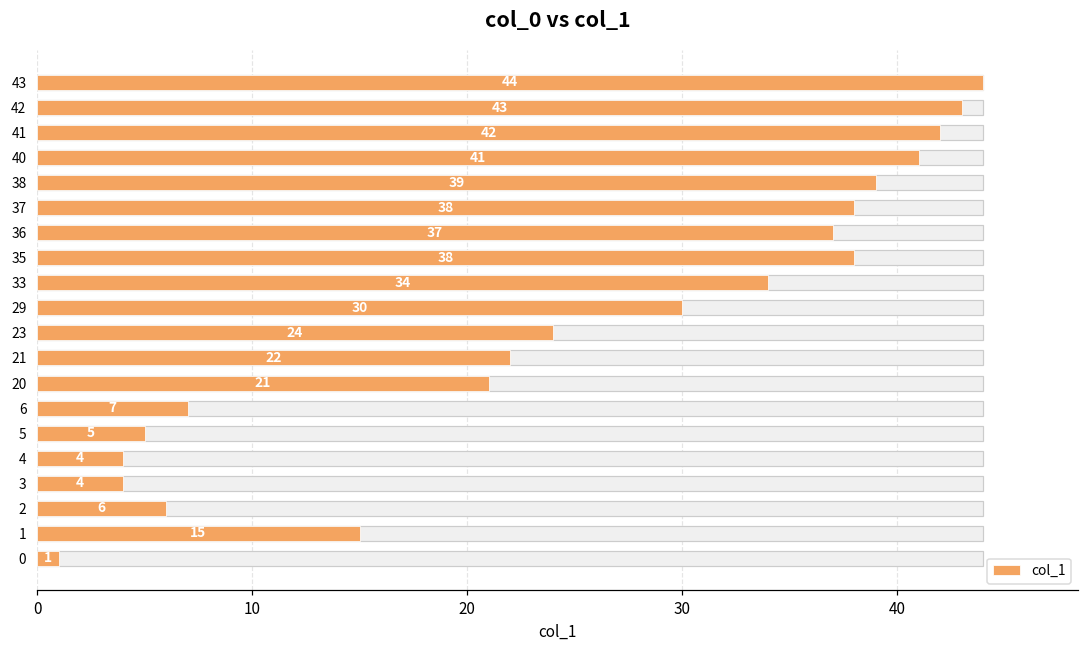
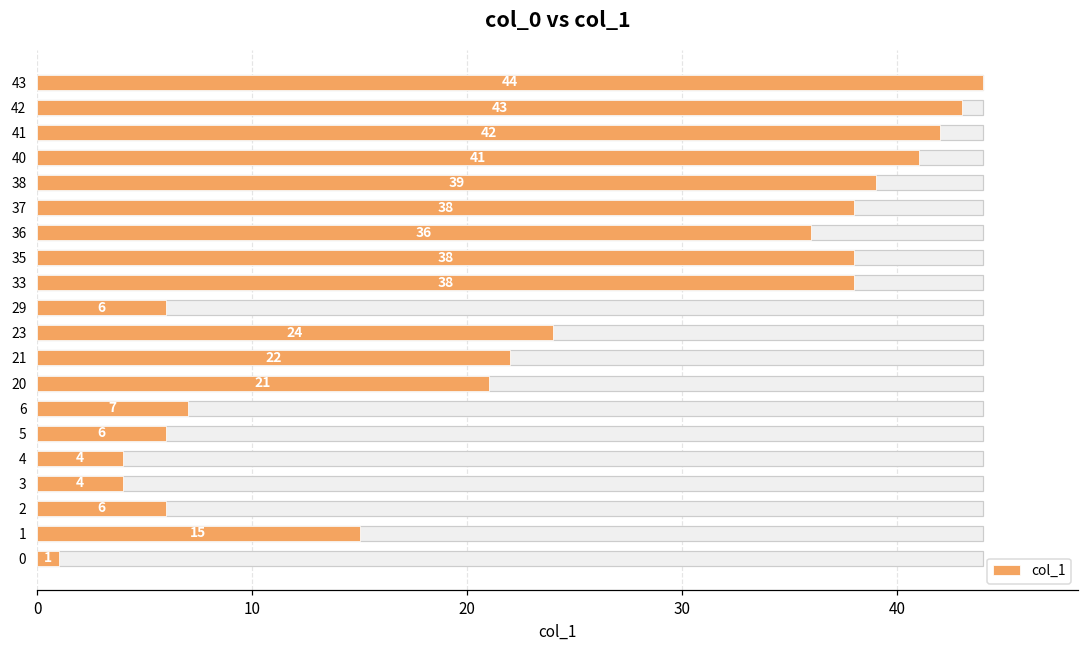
  {
    "col_1": {
      "43": 44,
-     "36": 37,
-     "33": 34,
-     "29": 30,
-     "5": 5
+     "36": 36,
+     "33": 38,
+     "29": 6,
+     "5": 6
    }
  }
